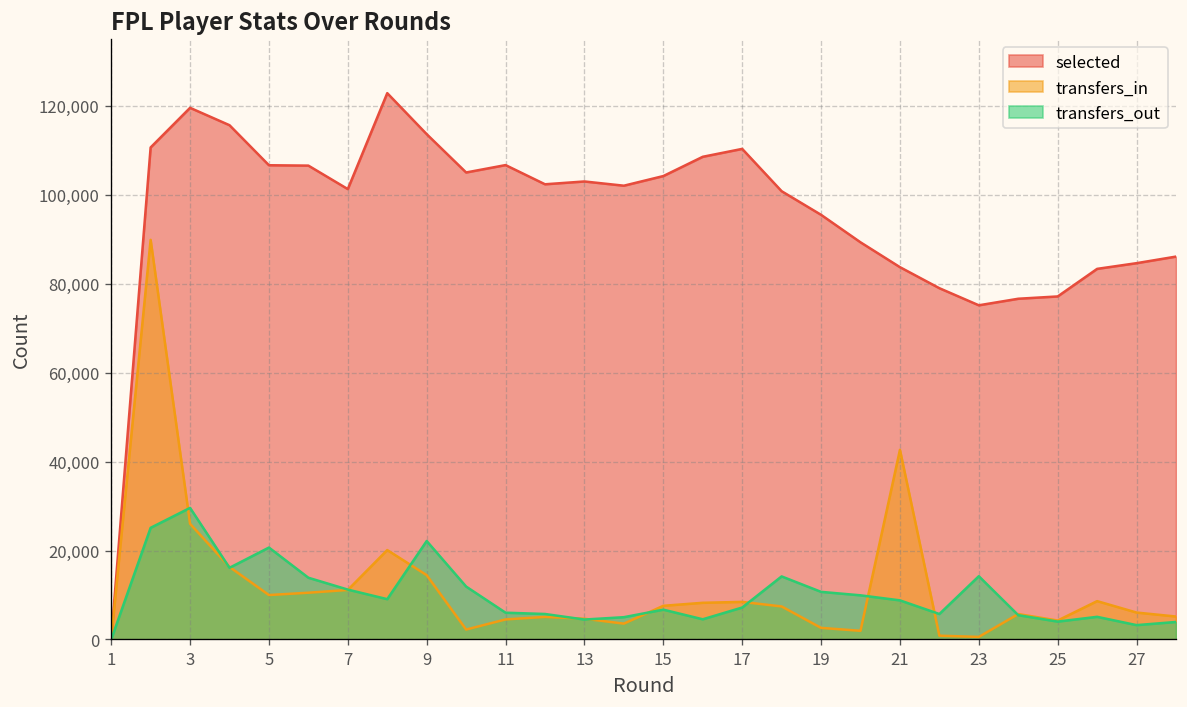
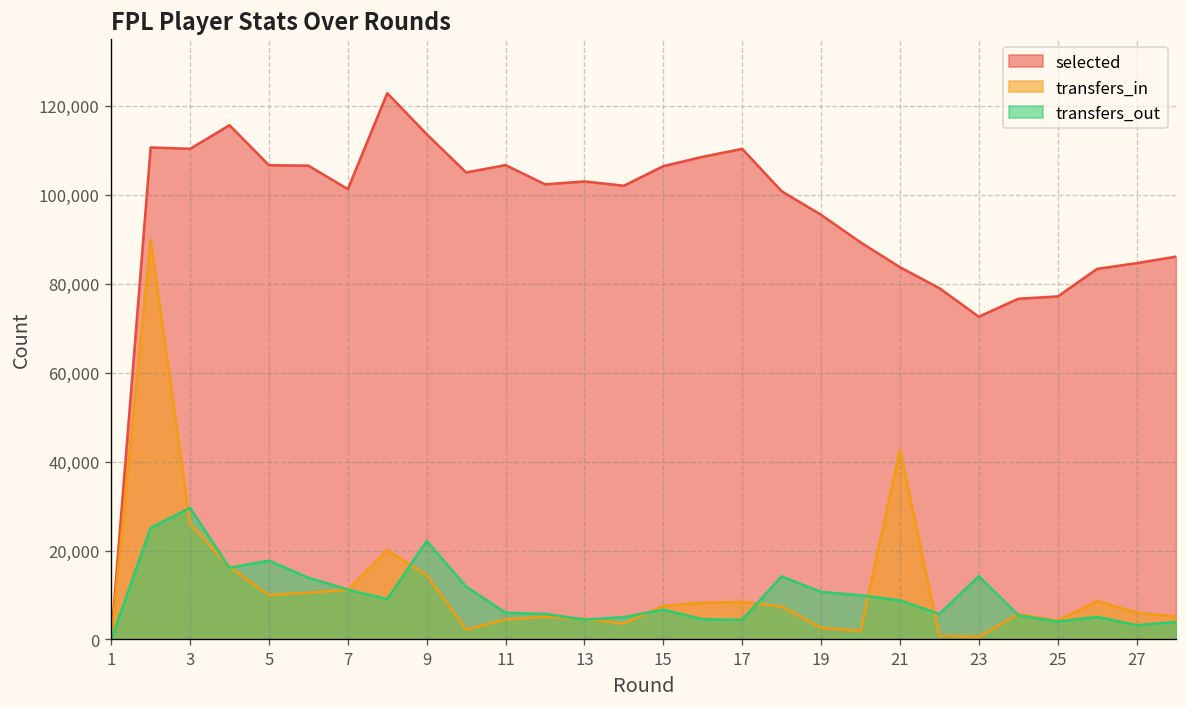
  {
    "selected": {
-     "3": "120,000",
+     "3": "110,000",
      "5": "107,000",
      "7": "101,000",
      "9": "114,000",
      "11": "107,000",
      "13": "103,000",
-     "15": "104,000",
+     "15": "106,000",
      "17": "110,000",
      "19": "95,000",
      "21": "84,000",
-     "23": "75,000",
+     "23": "73,000",
      "25": "77,000",
      "27": "85,000"
    },
    "transfers_in": {
      "3": "26,000",
      "5": "10,000",
      "9": "14,000",
      "11": "5,000",
      "15": "8,000",
      "17": "8,000",
      "19": "3,000",
      "21": "43,000",
      "23": "1,000",
      "27": "6,000"
    },
    "transfers_out": {
      "3": "30,000",
-     "5": "21,000",
+     "5": "18,000",
      "9": "22,000",
      "11": "6,000",
      "15": "7,000",
-     "17": "7,000",
+     "17": "4,000",
      "19": "11,000",
      "21": "9,000",
      "23": "14,000",
      "27": "3,000"
    }
  }
